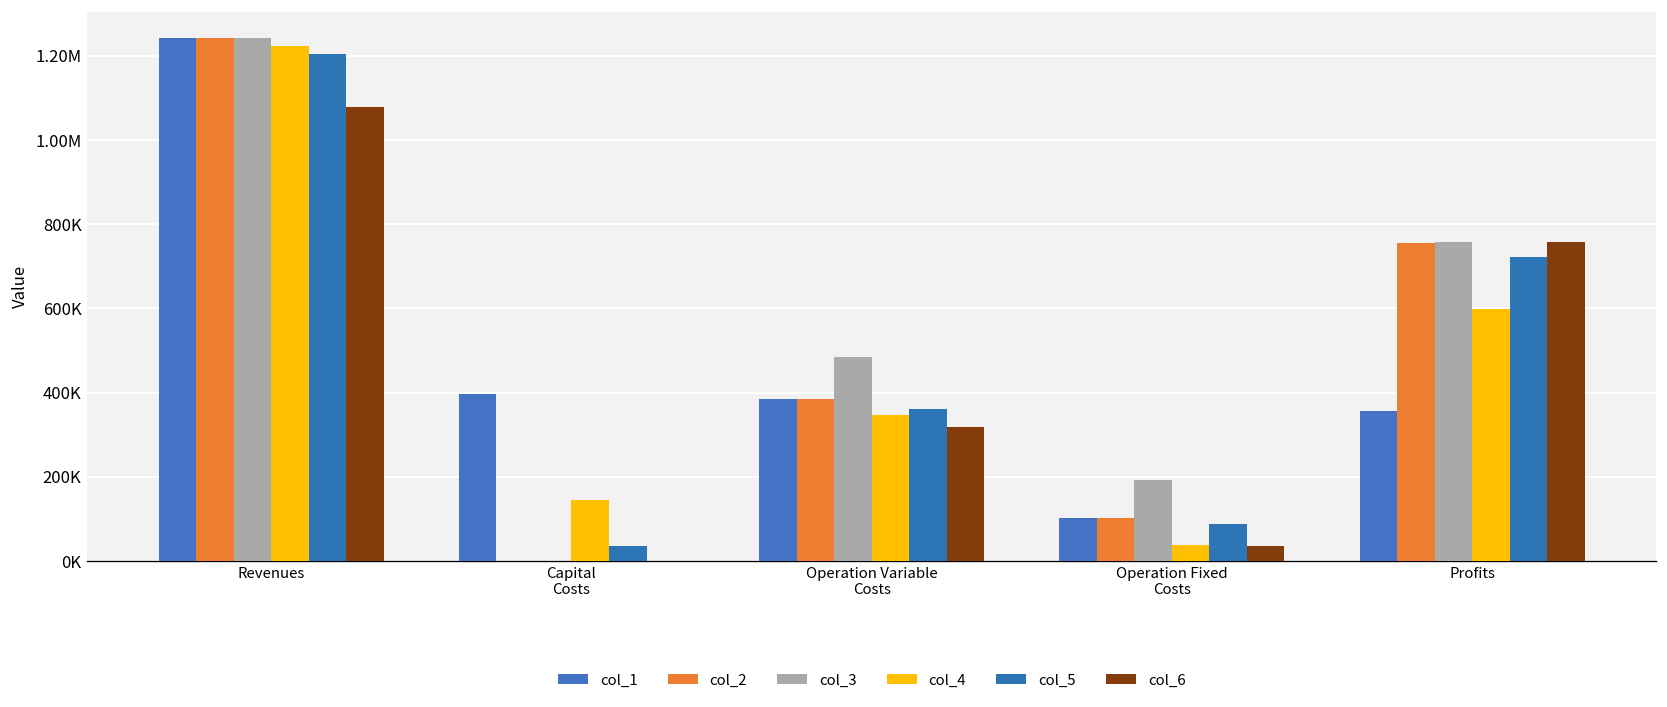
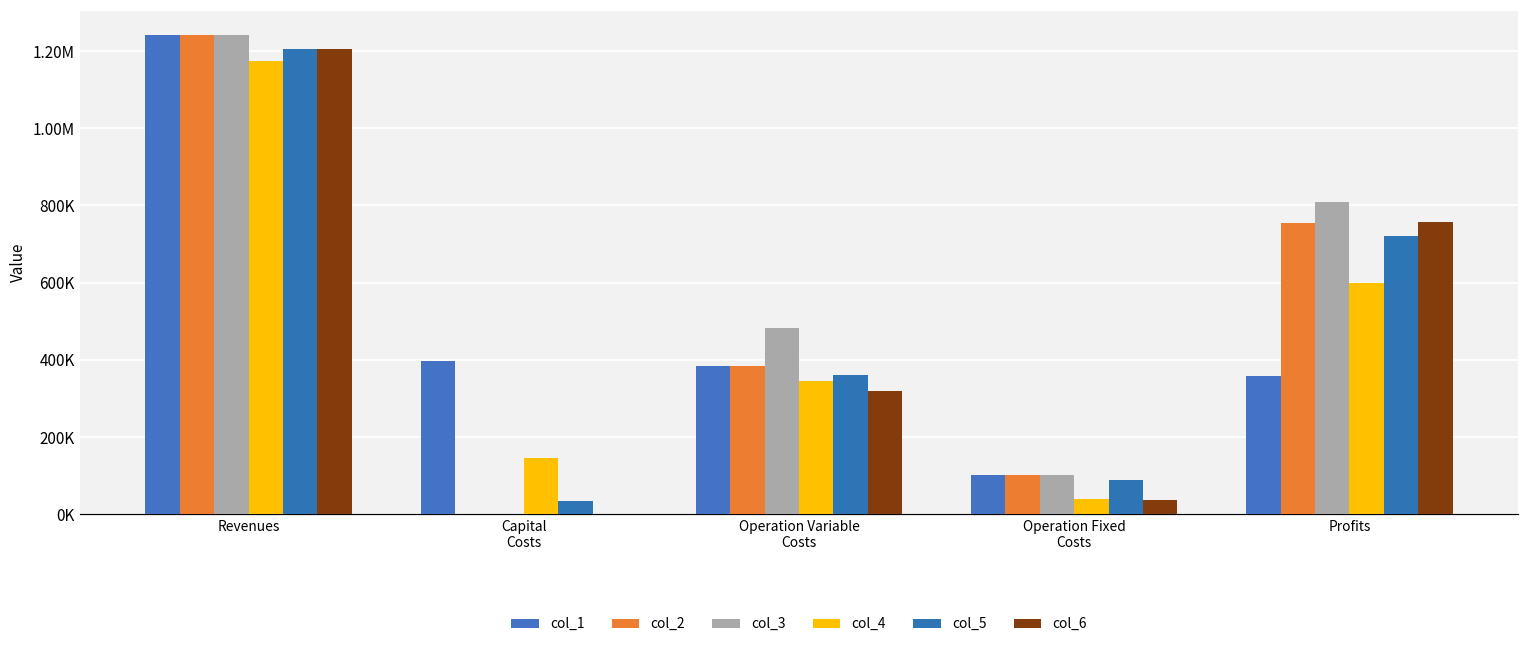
  {
    "col_2": {
      "Revenues": 1240000,
      "Capital Costs": 0,
      "Operation Variable Costs": 380000,
      "Operation Fixed Costs": 100000,
      "Profits": 760000
    },
    "col_3": {
      "Revenues": 1240000,
      "Capital Costs": 0,
      "Operation Variable Costs": 480000,
-     "Operation Fixed Costs": 190000,
-     "Profits": 760000
+     "Operation Fixed Costs": 100000,
+     "Profits": 810000
    },
    "col_4": {
-     "Revenues": 1220000,
+     "Revenues": 1180000,
      "Capital Costs": 150000,
      "Operation Variable Costs": 350000,
      "Operation Fixed Costs": 40000,
      "Profits": 600000
    },
    "col_6": {
-     "Revenues": 1080000,
+     "Revenues": 1210000,
      "Capital Costs": 0,
      "Operation Variable Costs": 320000,
      "Operation Fixed Costs": 40000,
      "Profits": 760000
    }
  }
